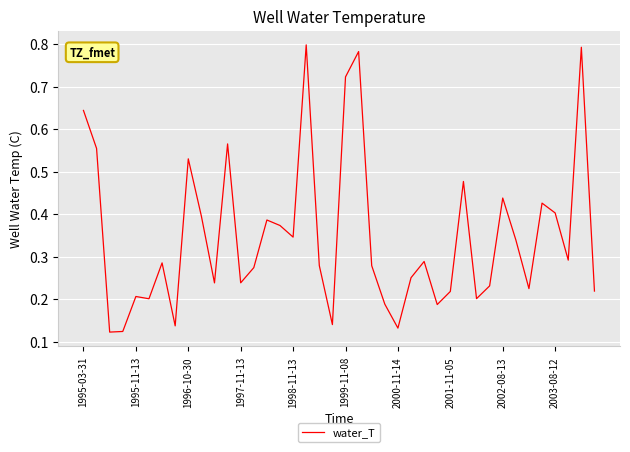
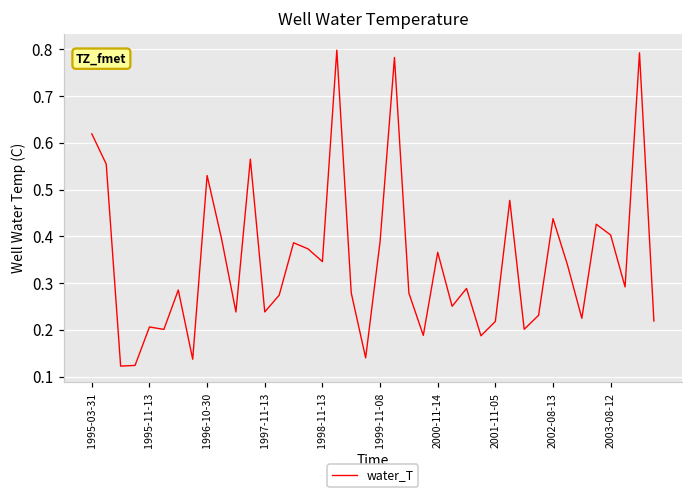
  {
-   "1995-03-31": 0.64,
+   "1995-03-31": 0.62,
    "1995-11-13": 0.21,
    "1996-10-30": 0.53,
    "1997-11-13": 0.24,
    "1998-11-13": 0.35,
-   "1999-11-08": 0.72,
-   "2000-11-14": 0.13,
+   "1999-11-08": 0.39,
+   "2000-11-14": 0.37,
    "2001-11-05": 0.22,
    "2002-08-13": 0.44,
    "2003-08-12": 0.40
  }
